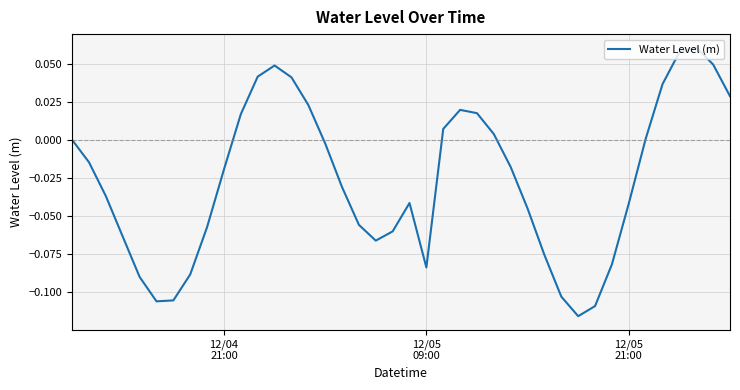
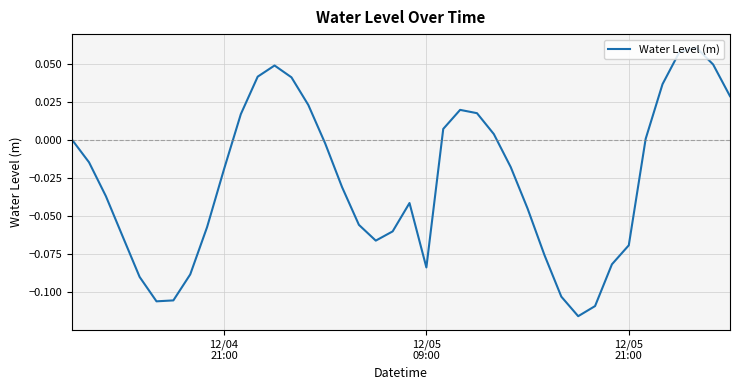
  {
    "12/04 21:00": -0.019,
    "12/05 09:00": -0.084,
-   "12/05 21:00": -0.042
+   "12/05 21:00": -0.069
  }
